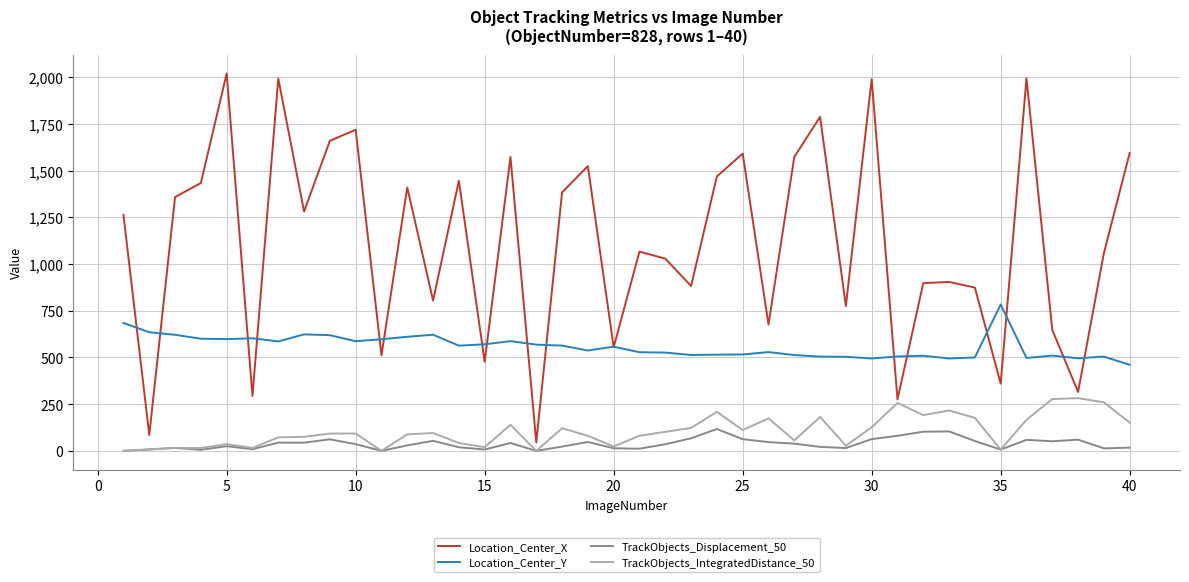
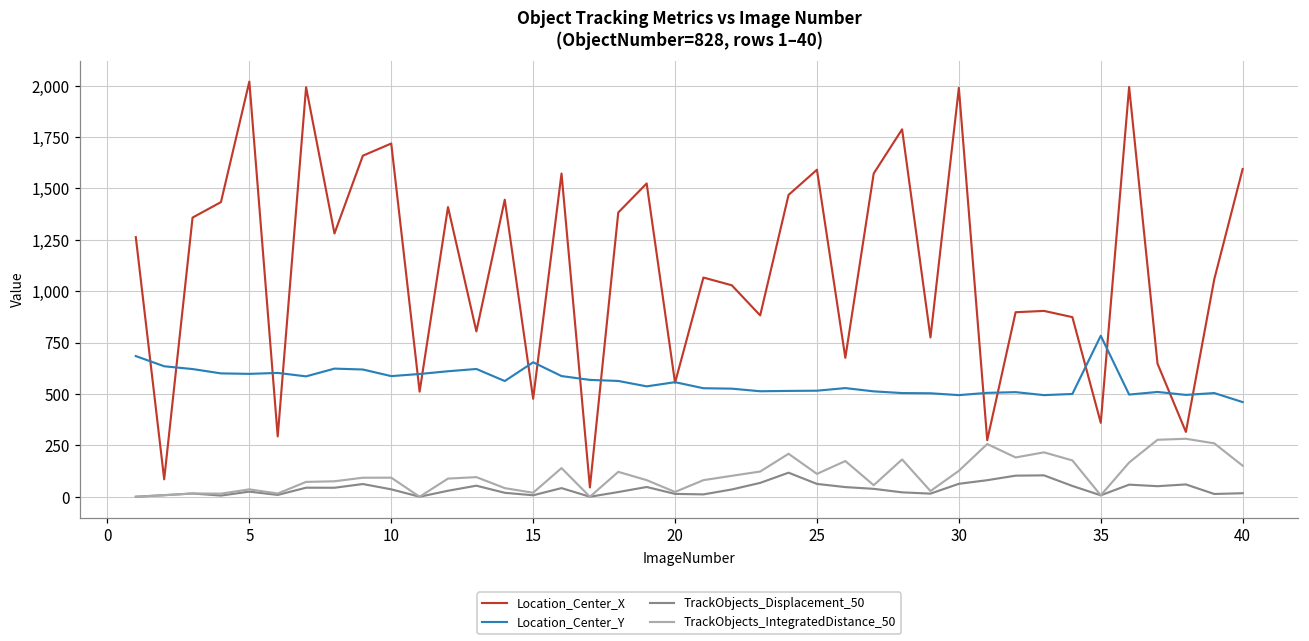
  {
    "Location_Center_X": {
      "5": "2,020",
      "10": "1,720",
      "15": "480",
      "25": "1,590",
      "30": "1,990",
      "35": "360",
      "40": "1,590"
    },
    "Location_Center_Y": {
      "5": "600",
      "10": "590",
-     "15": "570",
+     "15": "650",
      "25": "520",
      "30": "490",
      "35": "780",
      "40": "460"
    }
  }
